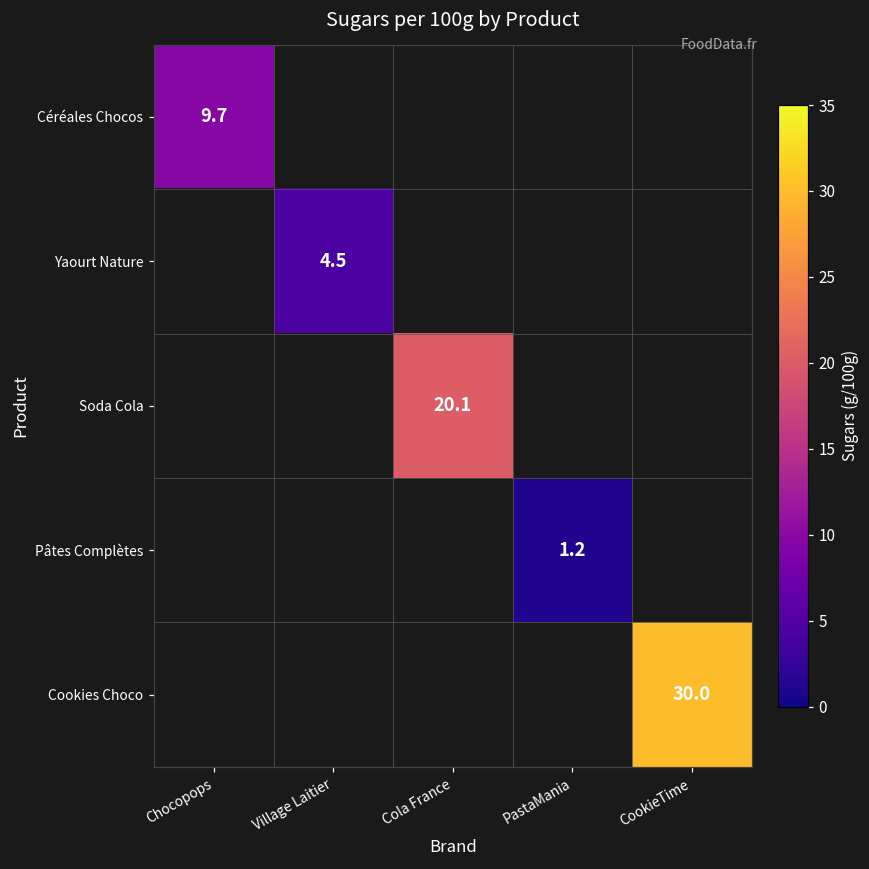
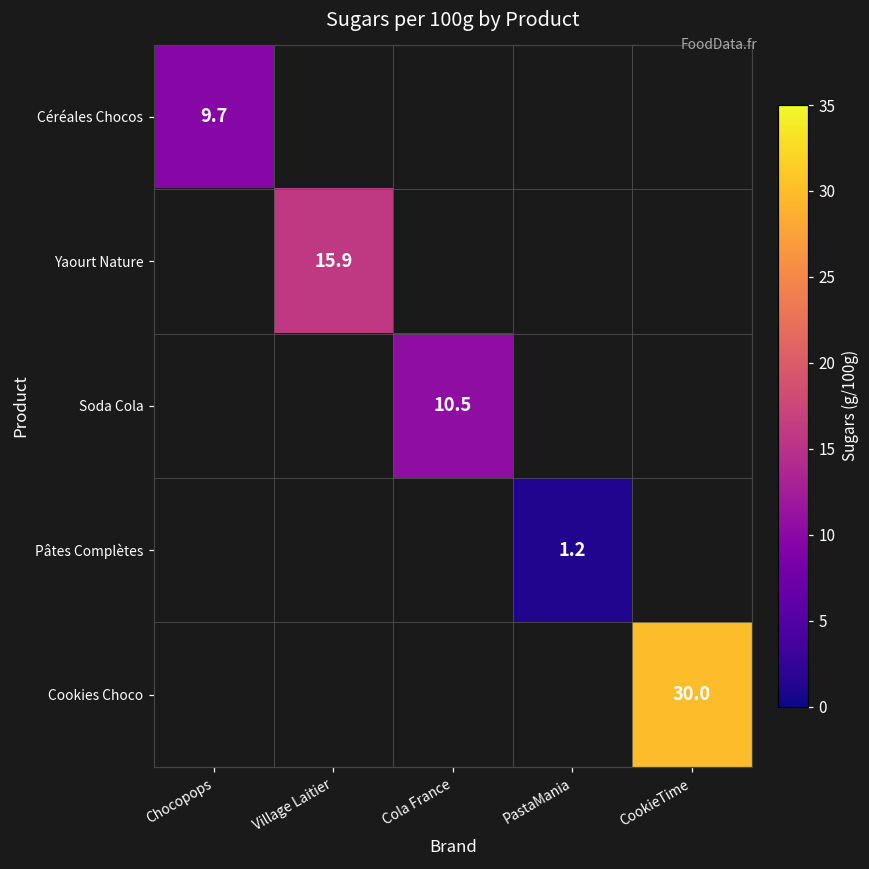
  {
    "Céréales Chocos": {
      "Chocopops": 9.7
    },
    "Yaourt Nature": {
-     "Village Laitier": 4.5
+     "Village Laitier": 15.9
    },
    "Soda Cola": {
-     "Cola France": 20.1
+     "Cola France": 10.5
    },
    "Pâtes Complètes": {
      "PastaMania": 1.2
    },
    "Cookies Choco": {
      "CookieTime": 30.0
    }
  }
